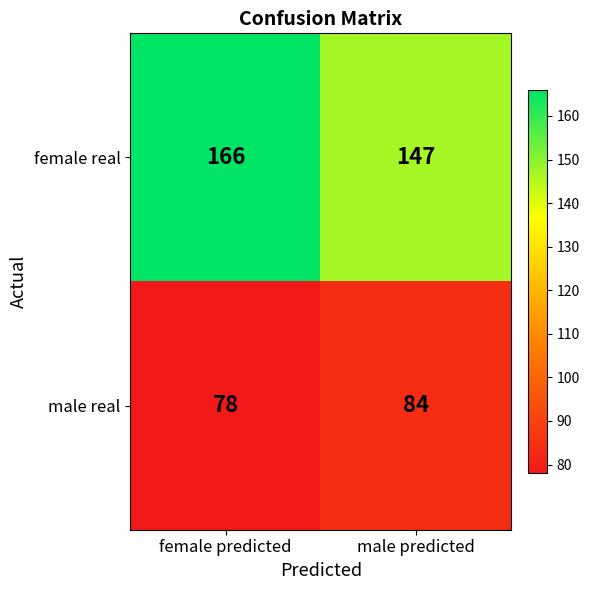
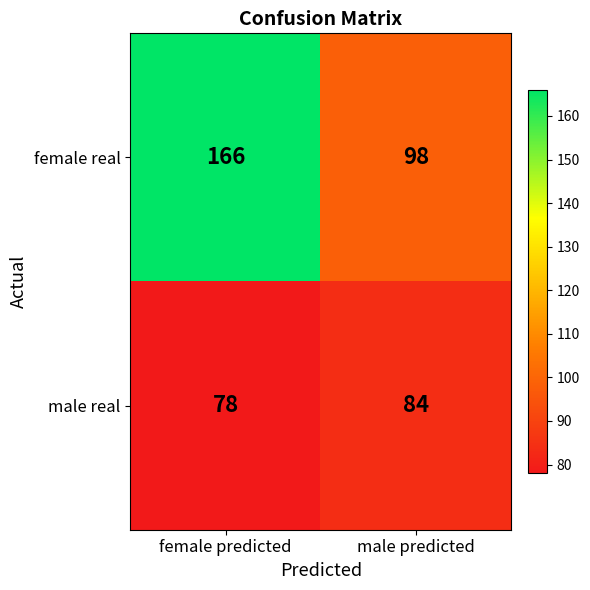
  {
    "female real": {
      "female predicted": 166,
-     "male predicted": 147
+     "male predicted": 98
    },
    "male real": {
      "female predicted": 78,
      "male predicted": 84
    }
  }
